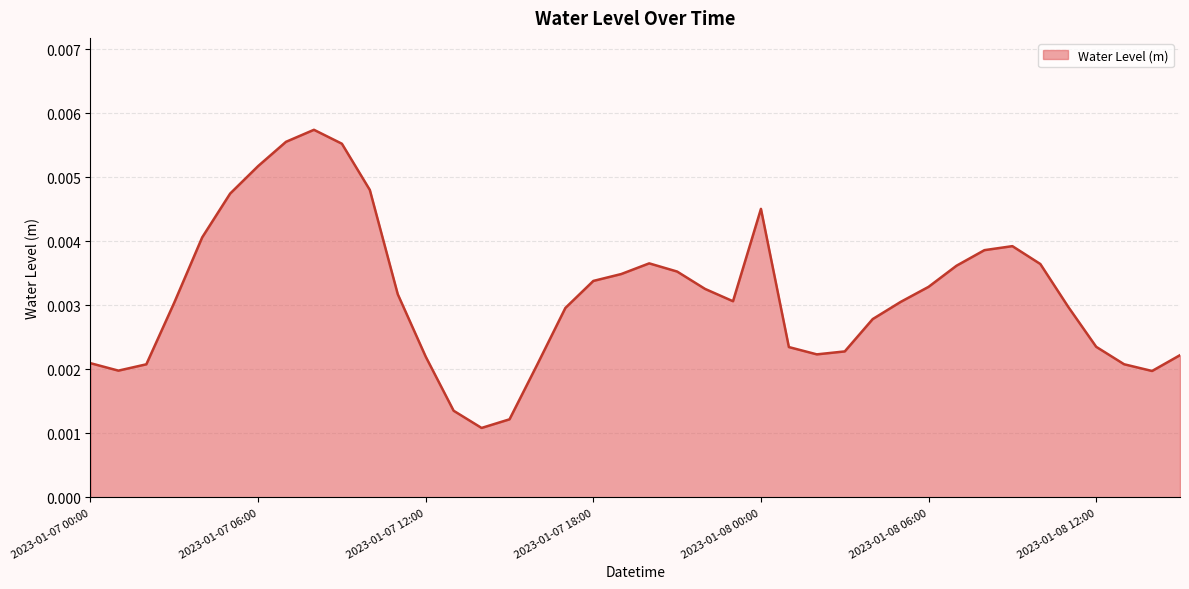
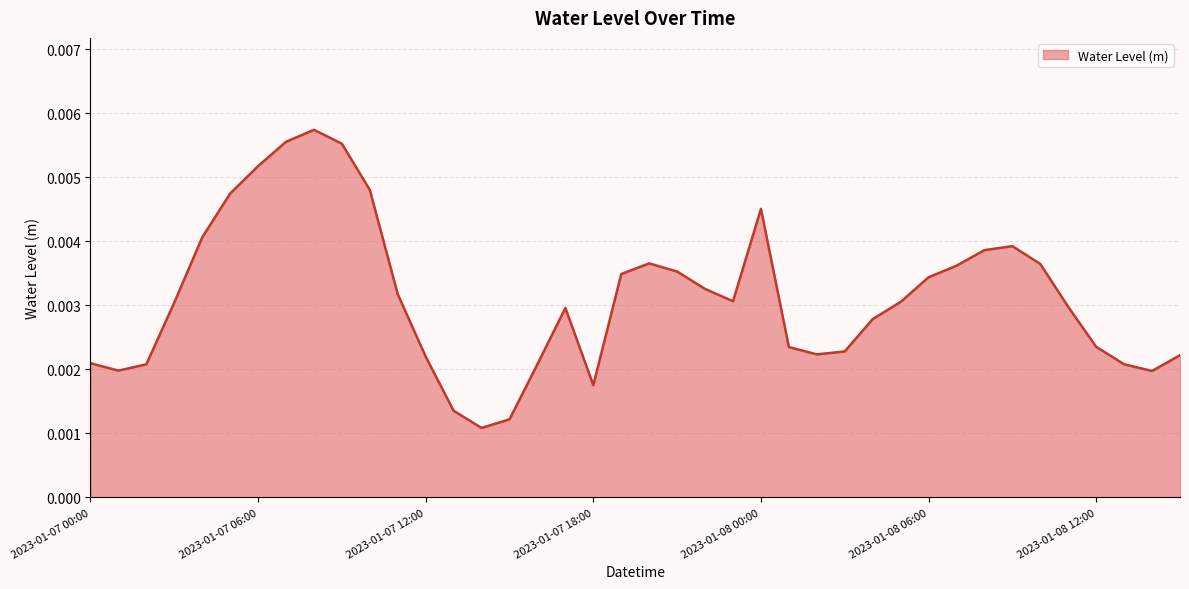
  {
    "2023-01-07 00:00": 0.0021,
    "2023-01-07 06:00": 0.0052,
    "2023-01-07 12:00": 0.0022,
-   "2023-01-07 18:00": 0.0034,
+   "2023-01-07 18:00": 0.0018,
    "2023-01-08 00:00": 0.0045,
-   "2023-01-08 06:00": 0.0033,
+   "2023-01-08 06:00": 0.0034,
    "2023-01-08 12:00": 0.0024
  }
